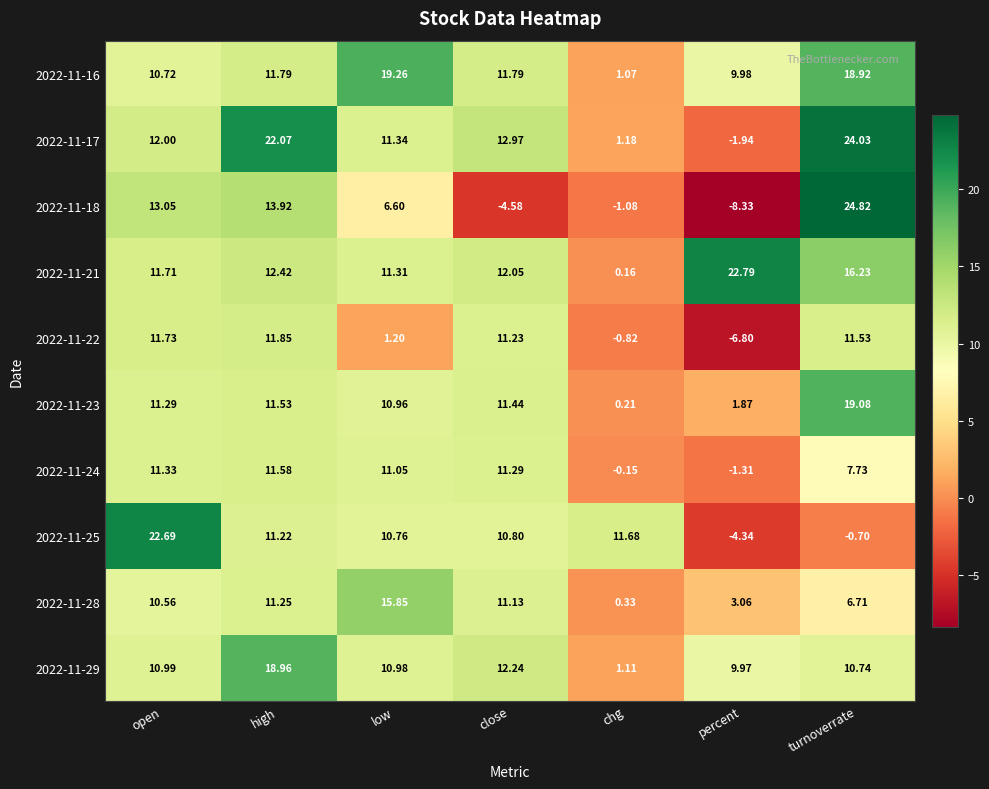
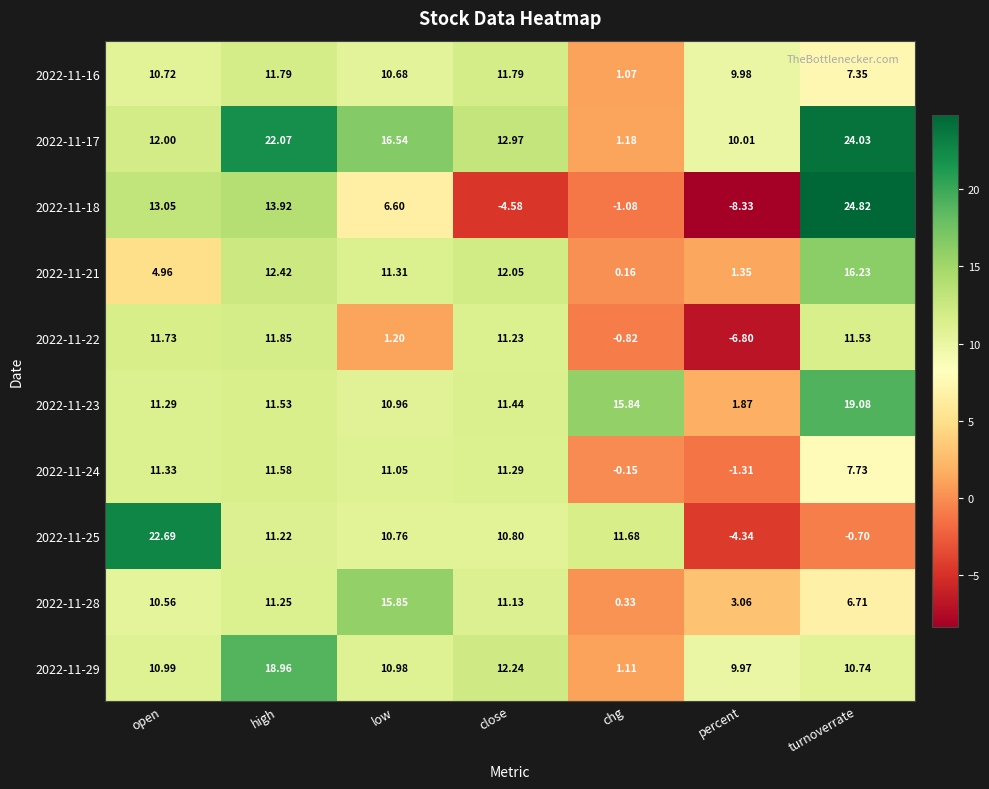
  {
    "2022-11-16": {
      "open": 10.72,
      "high": 11.79,
-     "low": 19.26,
+     "low": 10.68,
      "close": 11.79,
      "chg": 1.07,
      "percent": 9.98,
-     "turnoverrate": 18.92
+     "turnoverrate": 7.35
    },
    "2022-11-17": {
      "open": 12.00,
      "high": 22.07,
-     "low": 11.34,
+     "low": 16.54,
      "close": 12.97,
      "chg": 1.18,
-     "percent": -1.94,
+     "percent": 10.01,
      "turnoverrate": 24.03
    },
    "2022-11-18": {
      "open": 13.05,
      "high": 13.92,
      "low": 6.60,
      "close": -4.58,
      "chg": -1.08,
      "percent": -8.33,
      "turnoverrate": 24.82
    },
    "2022-11-21": {
-     "open": 11.71,
+     "open": 4.96,
      "high": 12.42,
      "low": 11.31,
      "close": 12.05,
      "chg": 0.16,
-     "percent": 22.79,
+     "percent": 1.35,
      "turnoverrate": 16.23
    },
    "2022-11-22": {
      "open": 11.73,
      "high": 11.85,
      "low": 1.20,
      "close": 11.23,
      "chg": -0.82,
      "percent": -6.80,
      "turnoverrate": 11.53
    },
    "2022-11-23": {
      "open": 11.29,
      "high": 11.53,
      "low": 10.96,
      "close": 11.44,
-     "chg": 0.21,
+     "chg": 15.84,
      "percent": 1.87,
      "turnoverrate": 19.08
    },
    "2022-11-24": {
      "open": 11.33,
      "high": 11.58,
      "low": 11.05,
      "close": 11.29,
      "chg": -0.15,
      "percent": -1.31,
      "turnoverrate": 7.73
    },
    "2022-11-25": {
      "open": 22.69,
      "high": 11.22,
      "low": 10.76,
      "close": 10.80,
      "chg": 11.68,
      "percent": -4.34,
      "turnoverrate": -0.70
    },
    "2022-11-28": {
      "open": 10.56,
      "high": 11.25,
      "low": 15.85,
      "close": 11.13,
      "chg": 0.33,
      "percent": 3.06,
      "turnoverrate": 6.71
    },
    "2022-11-29": {
      "open": 10.99,
      "high": 18.96,
      "low": 10.98,
      "close": 12.24,
      "chg": 1.11,
      "percent": 9.97,
      "turnoverrate": 10.74
    }
  }
